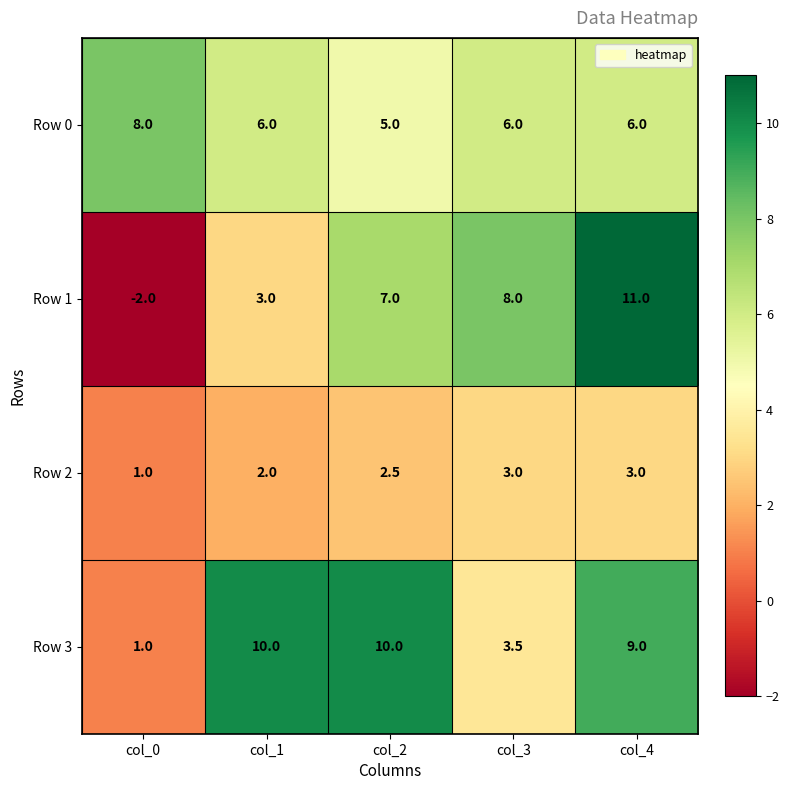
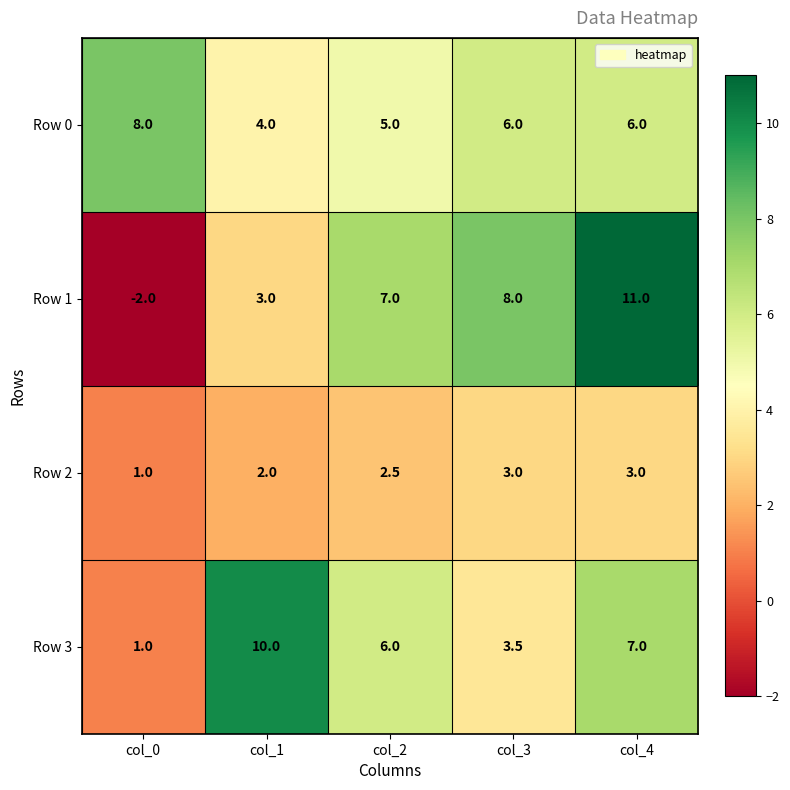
  {
    "Row 0": {
      "col_0": 8.0,
-     "col_1": 6.0,
+     "col_1": 4.0,
      "col_2": 5.0,
      "col_3": 6.0,
      "col_4": 6.0
    },
    "Row 1": {
      "col_0": -2.0,
      "col_1": 3.0,
      "col_2": 7.0,
      "col_3": 8.0,
      "col_4": 11.0
    },
    "Row 2": {
      "col_0": 1.0,
      "col_1": 2.0,
      "col_2": 2.5,
      "col_3": 3.0,
      "col_4": 3.0
    },
    "Row 3": {
      "col_0": 1.0,
      "col_1": 10.0,
-     "col_2": 10.0,
+     "col_2": 6.0,
      "col_3": 3.5,
-     "col_4": 9.0
+     "col_4": 7.0
    }
  }
